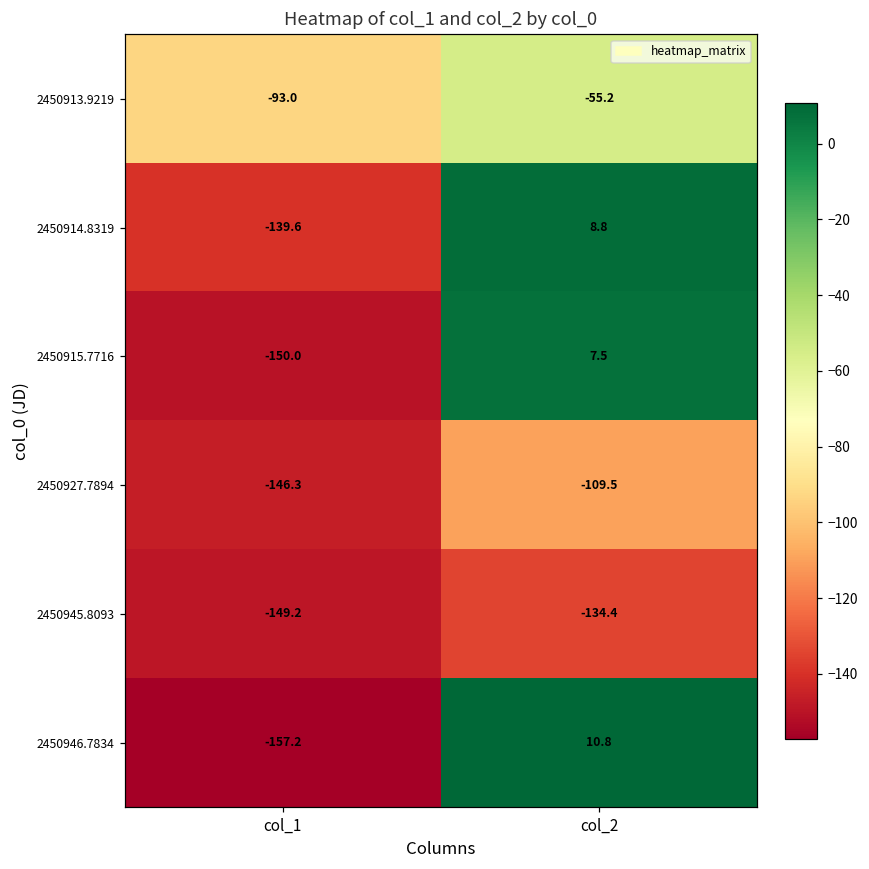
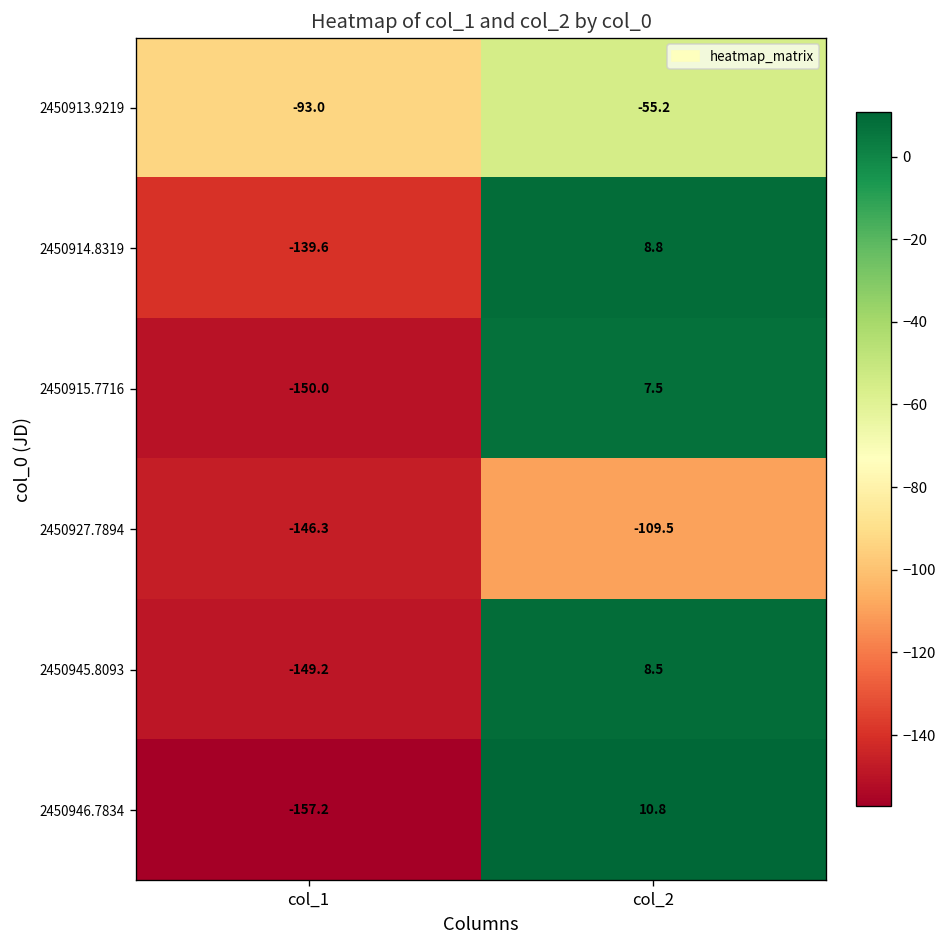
  {
    "2450913.9219": {
      "col_1": -93.0,
      "col_2": -55.2
    },
    "2450914.8319": {
      "col_1": -139.6,
      "col_2": 8.8
    },
    "2450915.7716": {
      "col_1": -150.0,
      "col_2": 7.5
    },
    "2450927.7894": {
      "col_1": -146.3,
      "col_2": -109.5
    },
    "2450945.8093": {
      "col_1": -149.2,
-     "col_2": -134.4
+     "col_2": 8.5
    },
    "2450946.7834": {
      "col_1": -157.2,
      "col_2": 10.8
    }
  }
